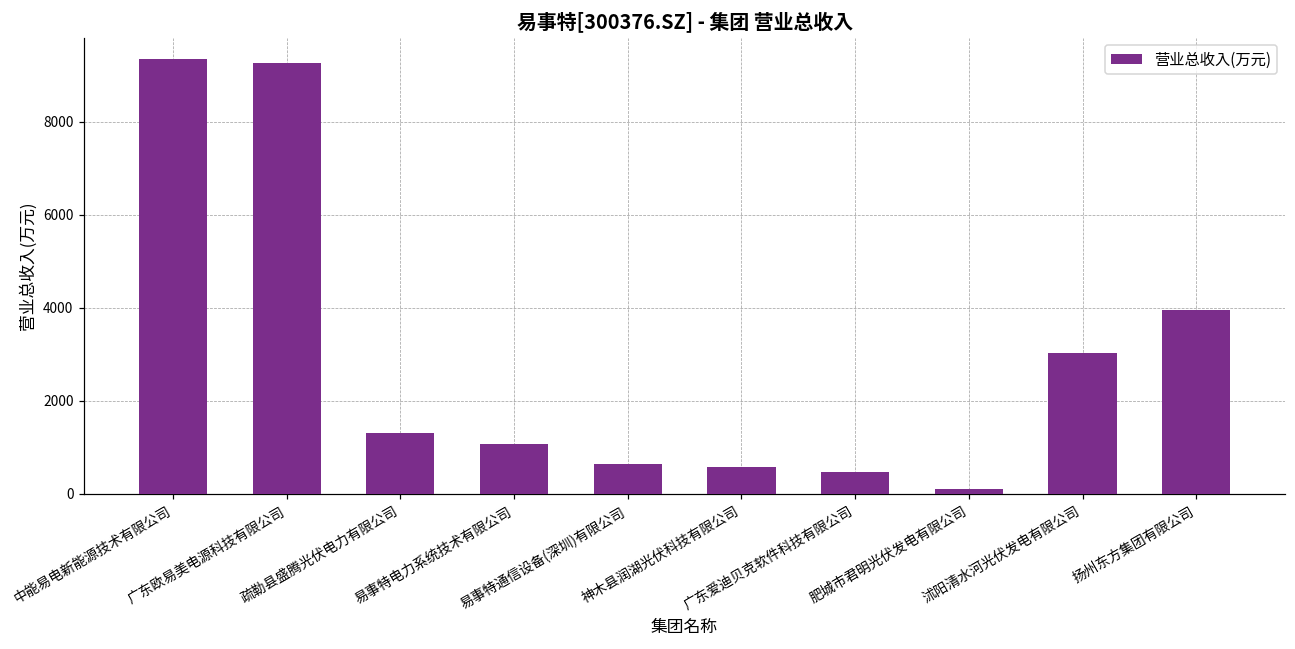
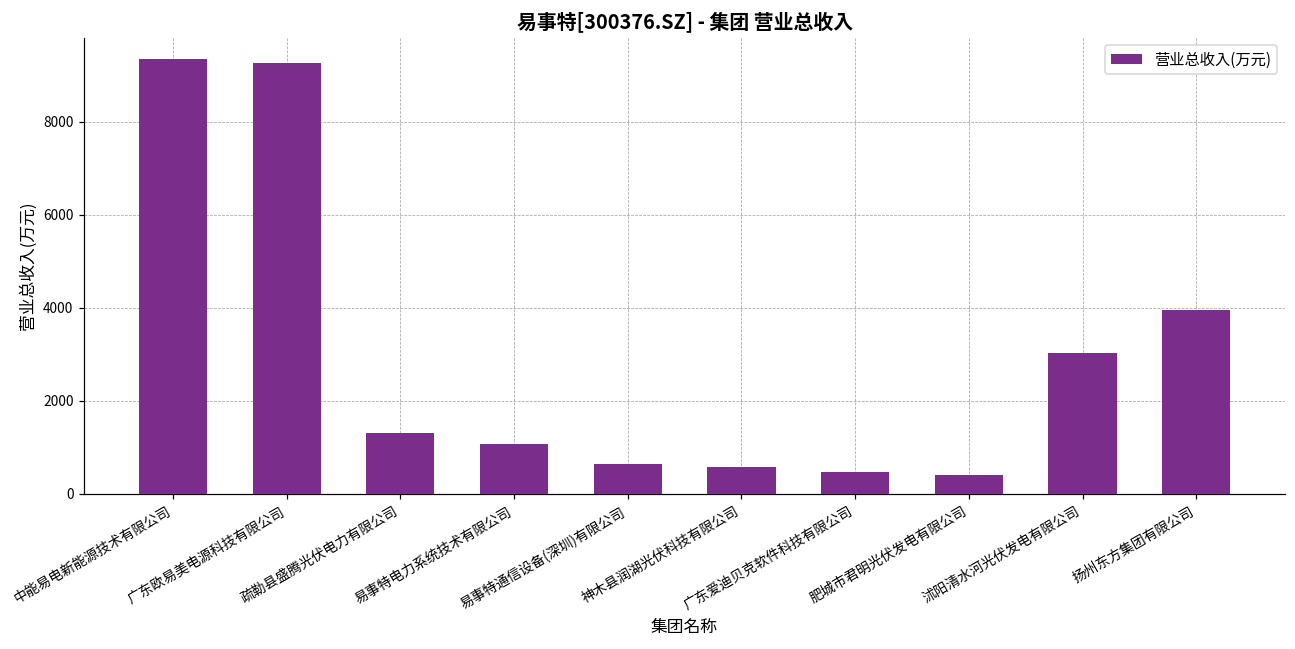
  {
    "中能易电新能源技术有限公司": 9300,
    "广东欧易美电源科技有限公司": 9300,
    "疏勒县盛腾光伏电力有限公司": 1300,
    "易事特电力系统技术有限公司": 1100,
    "易事特通信设备(深圳)有限公司": 600,
    "神木县润湖光伏科技有限公司": 600,
    "广东爱迪贝克软件科技有限公司": 500,
-   "肥城市君明光伏发电有限公司": 100,
+   "肥城市君明光伏发电有限公司": 400,
    "沭阳清水河光伏发电有限公司": 3000,
    "扬州东方集团有限公司": 4000
  }
